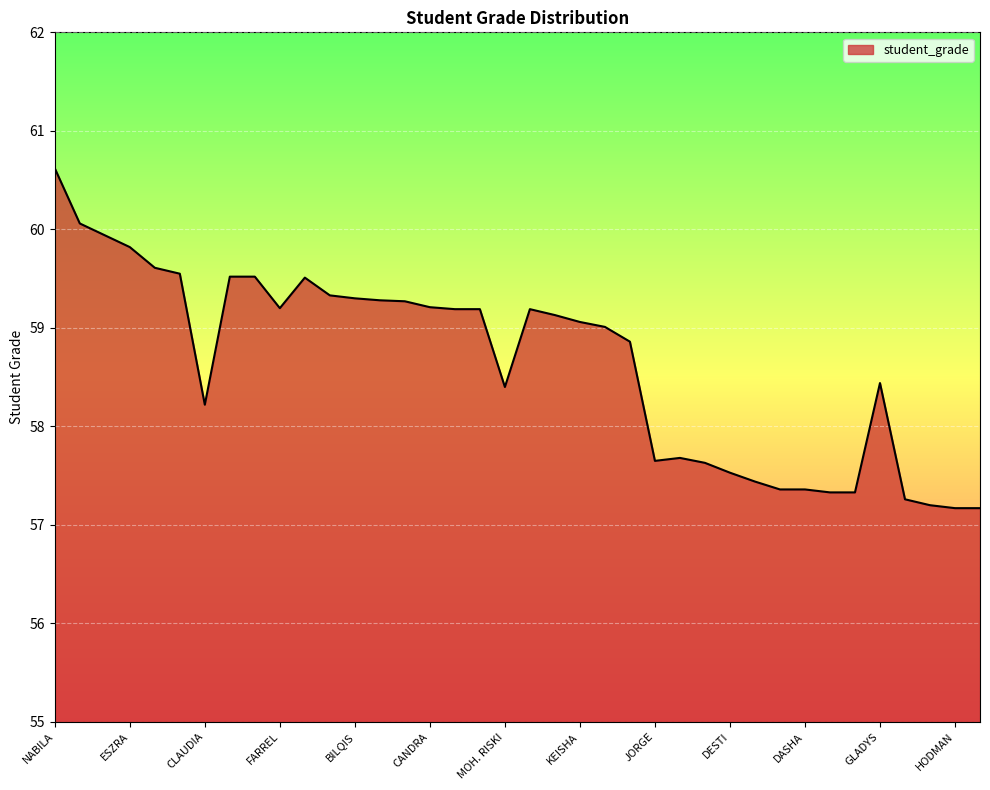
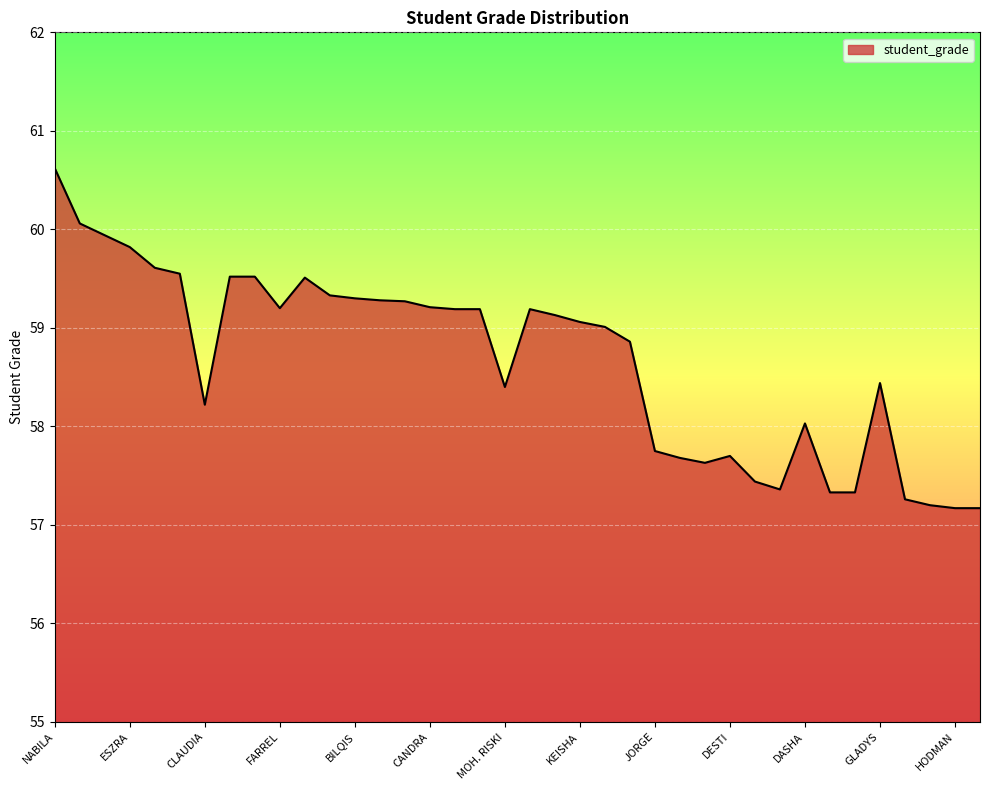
  {
    "NABILA": 60.6,
    "ESZRA": 59.8,
    "CLAUDIA": 58.2,
    "FARREL": 59.2,
    "BILQIS": 59.3,
    "CANDRA": 59.2,
    "MOH. RISKI": 58.4,
    "KEISHA": 59.1,
-   "JORGE": 57.7,
-   "DESTI": 57.5,
-   "DASHA": 57.4,
+   "JORGE": 57.8,
+   "DESTI": 57.7,
+   "DASHA": 58.0,
    "GLADYS": 58.4,
    "HODMAN": 57.2
  }
